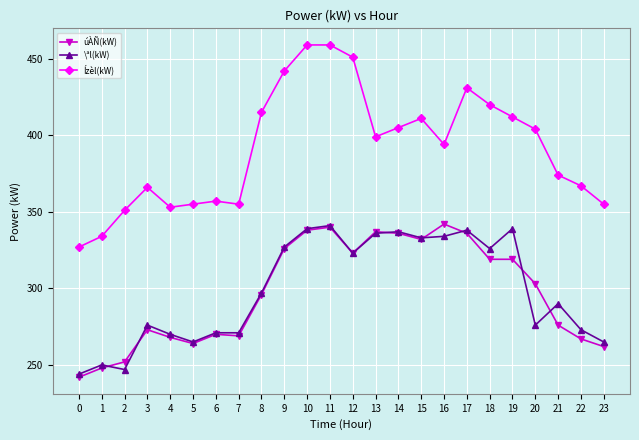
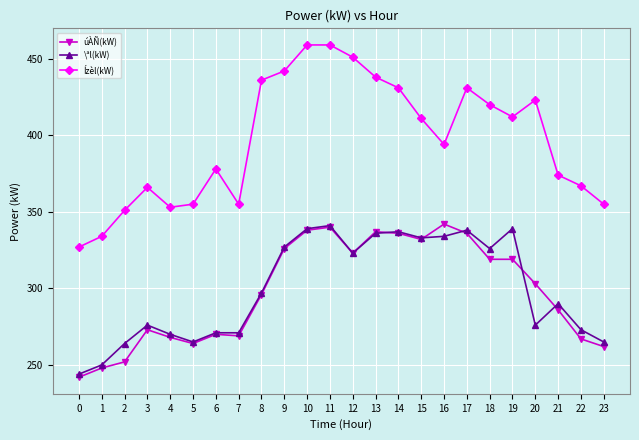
  {
    "úÀÑ(kW)": {
      "0": 242,
      "1": 248,
      "2": 252,
      "3": 273,
      "4": 268,
      "7": 269,
      "16": 342,
      "17": 336,
      "18": 319,
      "19": 319,
      "20": 303,
-     "21": 276,
+     "21": 286,
      "22": 267,
      "23": 262
    },
    "\\ªl(kW)": {
      "0": 244,
      "1": 250,
-     "2": 247,
+     "2": 264,
      "3": 276,
      "4": 270,
      "7": 271,
      "16": 334,
      "17": 338,
      "18": 326,
      "19": 339,
      "20": 276,
      "21": 290,
      "22": 273,
      "23": 265
    },
    "Ízèl(kW)": {
      "0": 327,
      "1": 334,
      "2": 351,
      "3": 366,
      "4": 353,
      "5": 355,
-     "6": 357,
+     "6": 378,
      "7": 355,
-     "8": 415,
+     "8": 436,
      "9": 442,
      "10": 459,
      "11": 459,
      "12": 451,
-     "13": 399,
-     "14": 405,
+     "13": 438,
+     "14": 431,
      "15": 411,
      "16": 394,
      "17": 431,
      "18": 420,
      "19": 412,
-     "20": 404,
+     "20": 423,
      "21": 374,
      "22": 367,
      "23": 355
    }
  }
